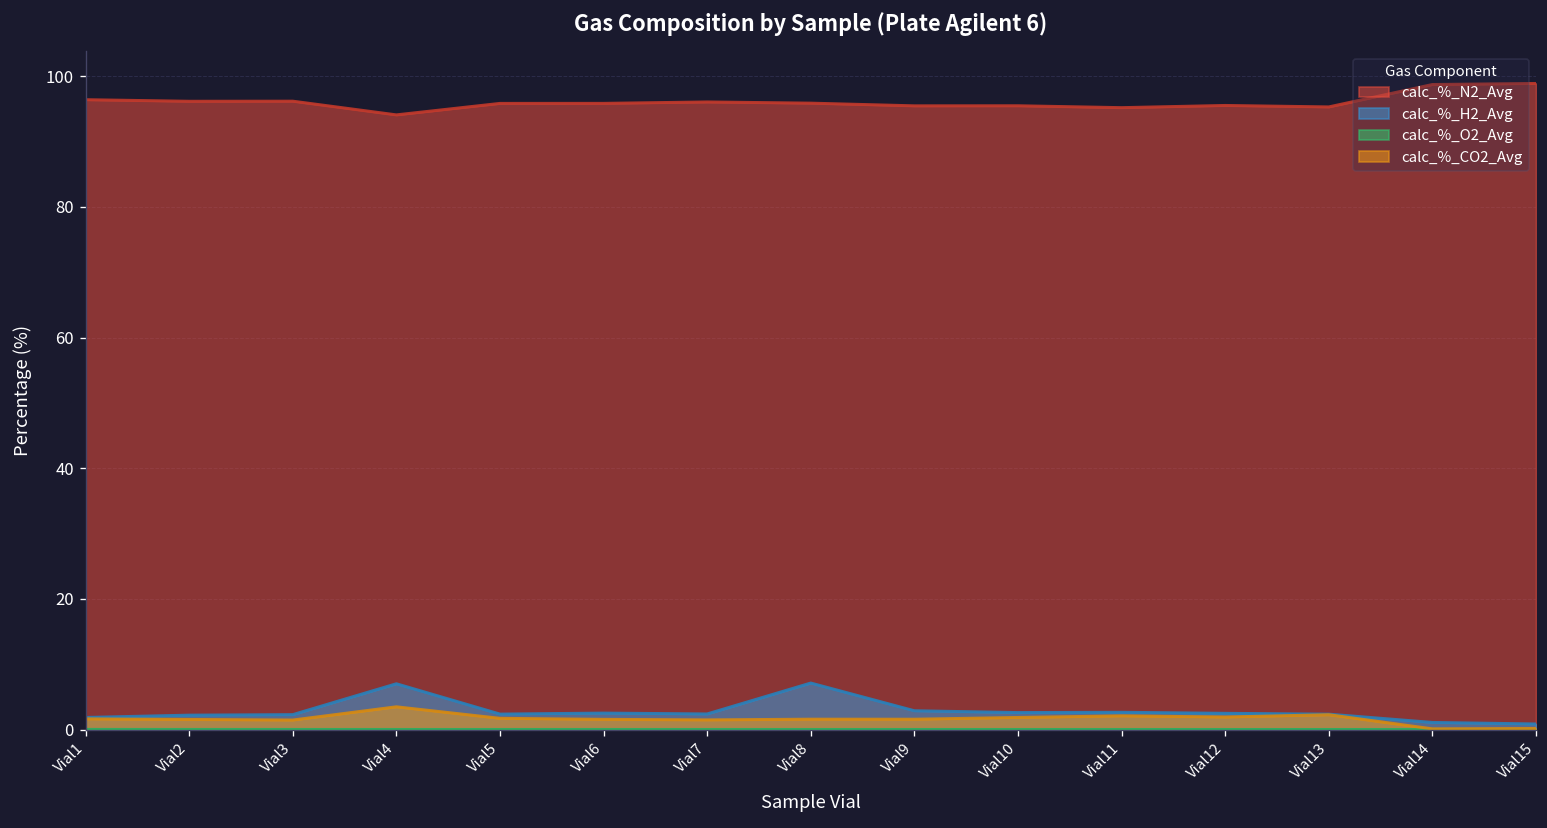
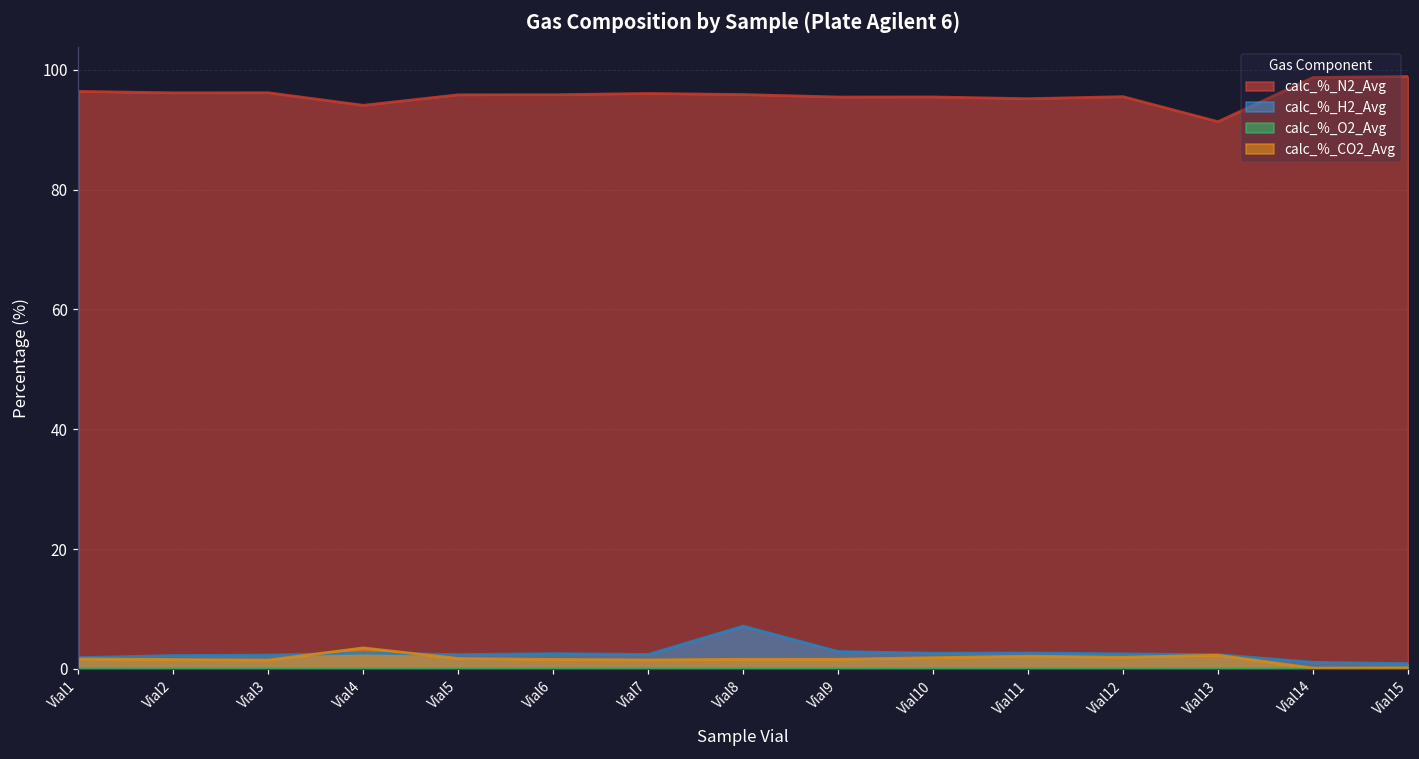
  {
    "calc_%_N2_Avg": {
      "Vial1": 96,
      "Vial2": 96,
      "Vial3": 96,
      "Vial4": 94,
      "Vial5": 96,
      "Vial6": 96,
      "Vial7": 96,
      "Vial8": 96,
      "Vial9": 95,
      "Vial10": 95,
      "Vial11": 95,
      "Vial12": 96,
-     "Vial13": 95,
+     "Vial13": 91,
      "Vial15": 99
    },
    "calc_%_H2_Avg": {
      "Vial2": 2,
      "Vial3": 2,
-     "Vial4": 7,
+     "Vial4": 3,
      "Vial5": 2,
      "Vial6": 3,
      "Vial7": 2,
      "Vial8": 7,
      "Vial9": 3,
      "Vial10": 3,
      "Vial11": 3,
      "Vial12": 2,
      "Vial14": 1,
      "Vial15": 1
    },
    "calc_%_O2_Avg": {
      "Vial1": 0,
      "Vial2": 0,
      "Vial3": 0,
      "Vial4": 0,
      "Vial5": 0,
      "Vial6": 0,
      "Vial7": 0,
      "Vial8": 0,
      "Vial9": 0,
      "Vial10": 0,
      "Vial11": 0,
      "Vial12": 0,
      "Vial13": 0
    },
    "calc_%_CO2_Avg": {
      "Vial2": 2,
      "Vial3": 1,
      "Vial4": 3,
      "Vial5": 2,
      "Vial6": 2,
      "Vial7": 1,
      "Vial8": 2,
      "Vial9": 2,
      "Vial10": 2,
      "Vial11": 2,
      "Vial12": 2
    }
  }
